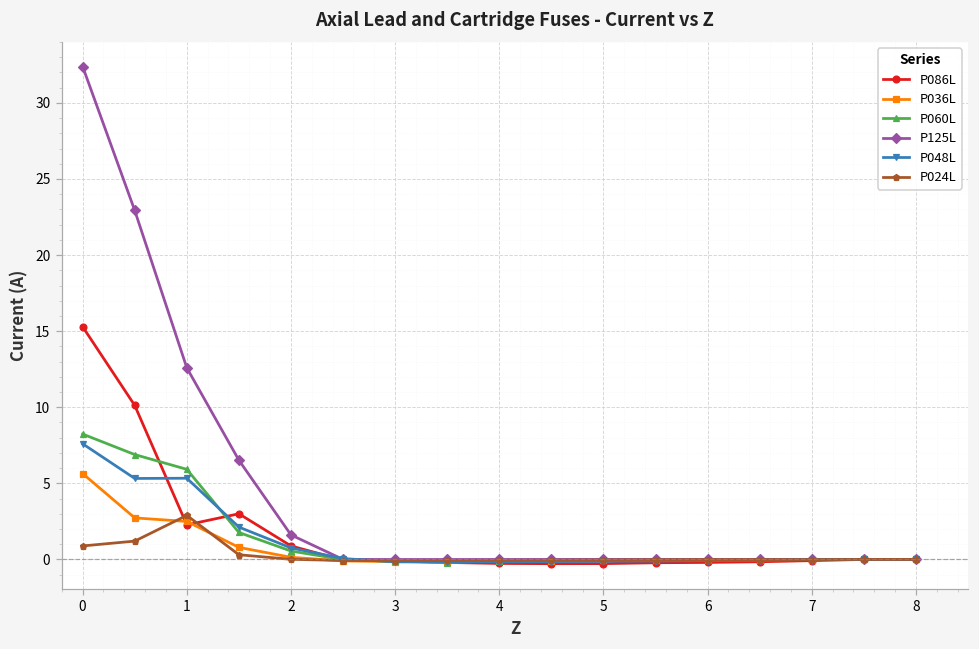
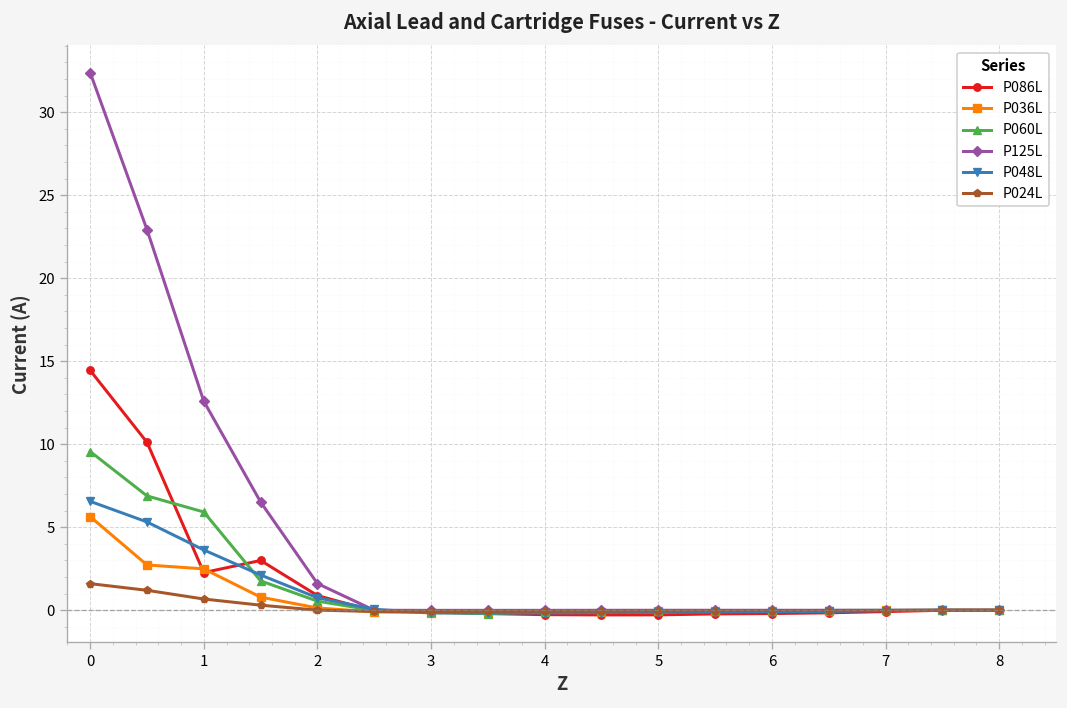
  {
    "P086L": {
-     "0": 15.3,
+     "0": 14.5,
      "1": 2.3
    },
    "P036L": {
      "0": 5.6,
      "1": 2.5
    },
    "P060L": {
-     "0": 8.2,
+     "0": 9.6,
      "1": 5.9,
      "2": 0.6
    },
    "P125L": {
      "0": 32.4,
      "1": 12.6,
      "2": 1.6
    },
    "P048L": {
-     "0": 7.6,
-     "1": 5.3
+     "0": 6.6,
+     "1": 3.6
    },
    "P024L": {
-     "0": 0.9,
-     "1": 2.9
+     "0": 1.6,
+     "1": 0.7
    }
  }
